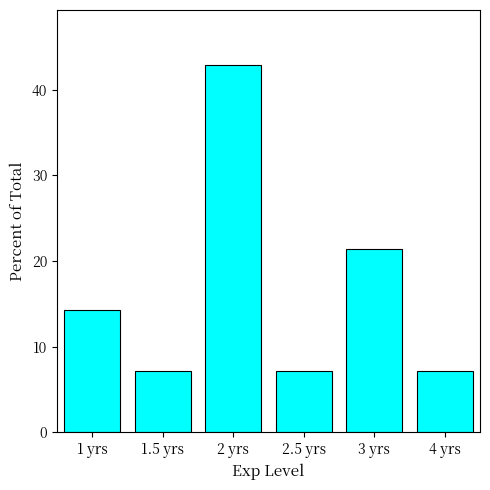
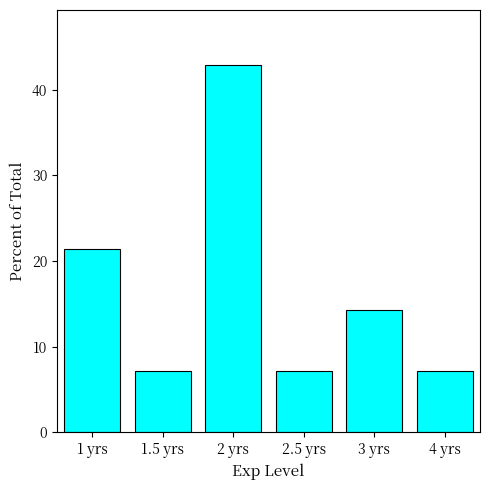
  {
-   "1 yrs": 14,
+   "1 yrs": 21,
    "1.5 yrs": 7,
    "2 yrs": 43,
    "2.5 yrs": 7,
-   "3 yrs": 21,
+   "3 yrs": 14,
    "4 yrs": 7
  }
